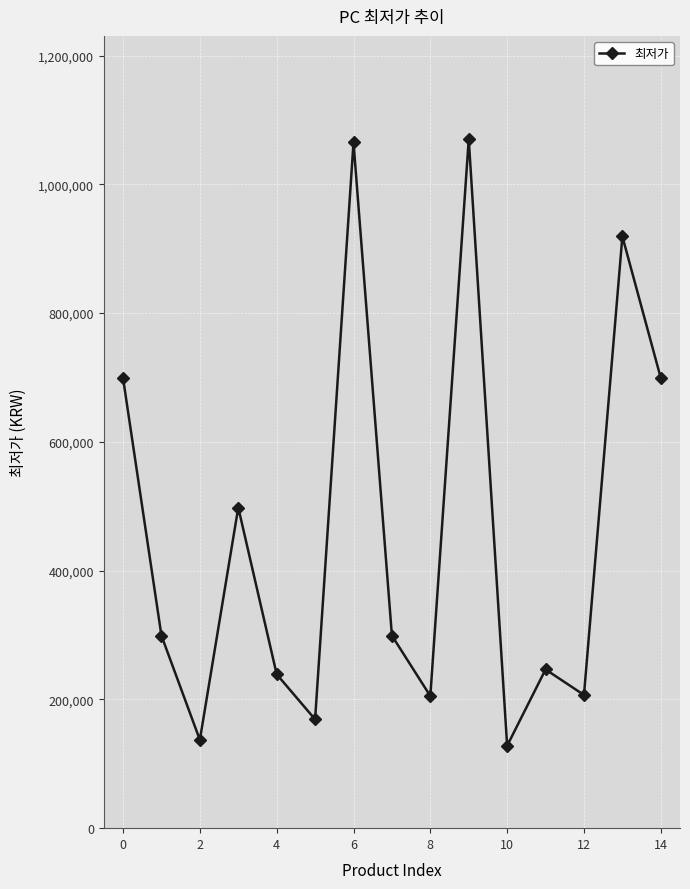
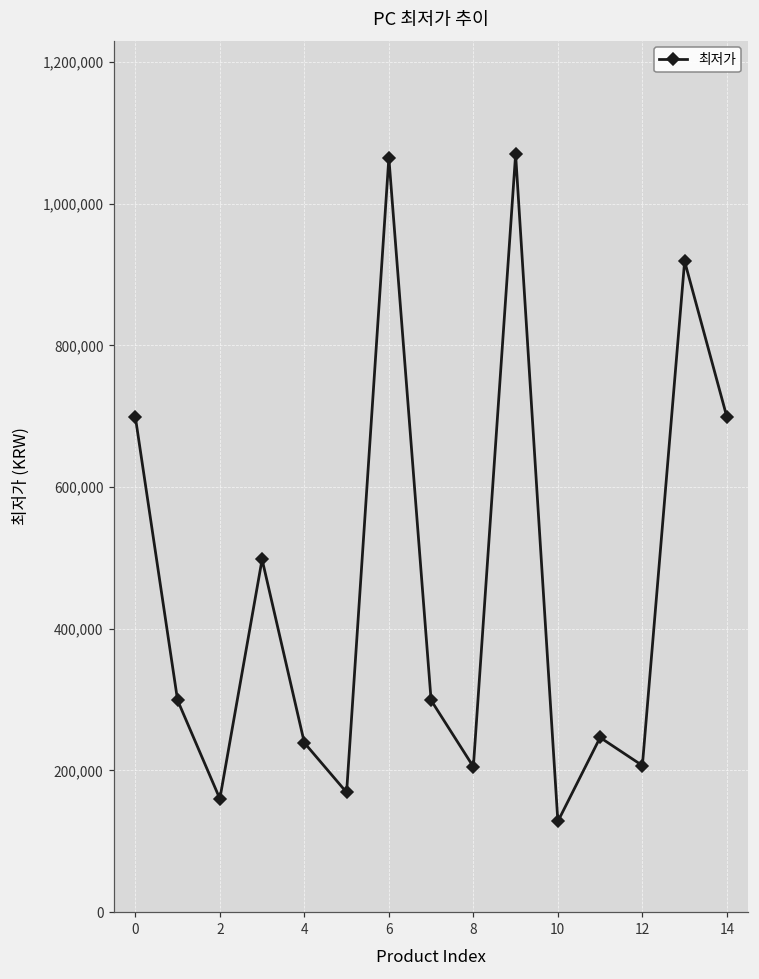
  {
    "0": "700,000",
-   "2": "140,000",
+   "2": "160,000",
    "4": "240,000",
    "6": "1,070,000",
    "8": "210,000",
    "10": "130,000",
    "12": "210,000",
    "14": "700,000"
  }
